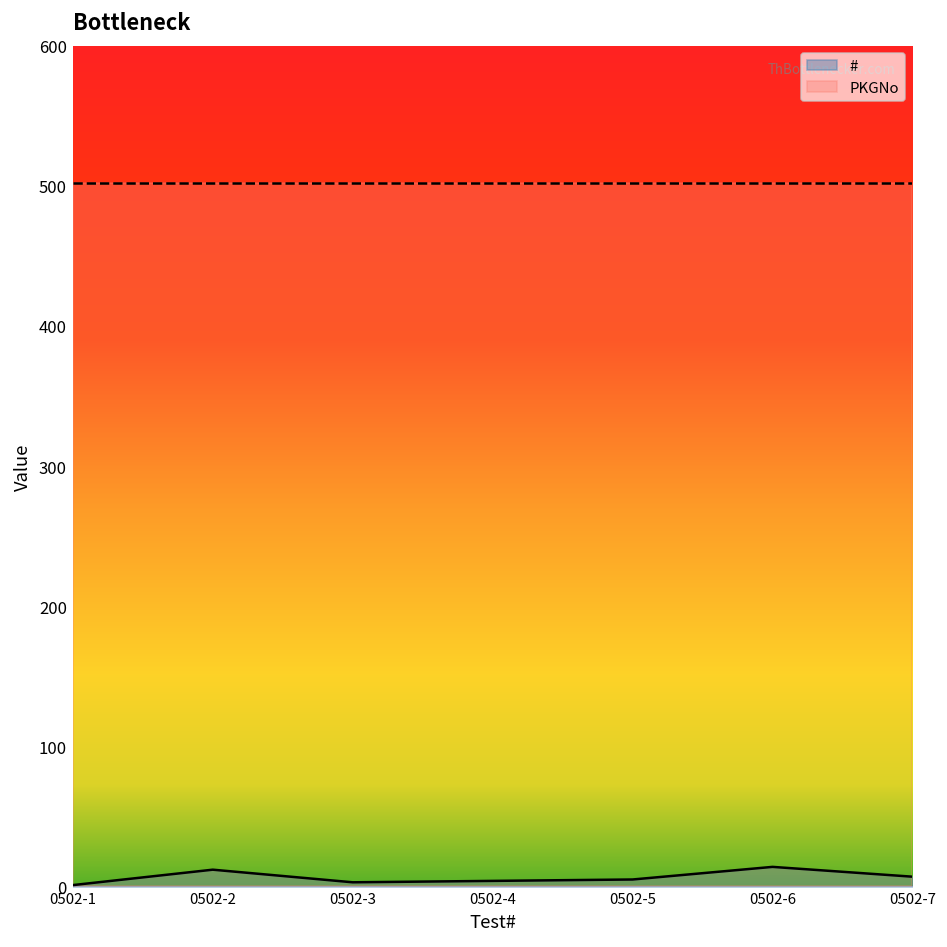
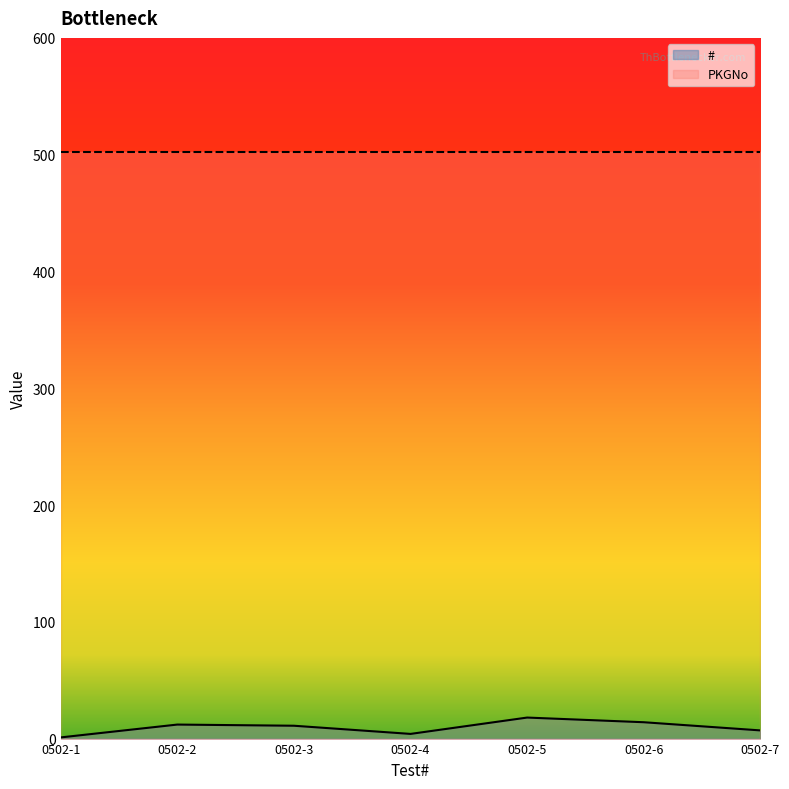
  {
    "#": {
      "0502-1": 1,
      "0502-2": 12,
-     "0502-3": 3,
+     "0502-3": 11,
      "0502-4": 4,
-     "0502-5": 5,
+     "0502-5": 18,
      "0502-6": 14,
      "0502-7": 7
    },
    "PKGNo": {
      "0502-1": 502,
      "0502-2": 502,
      "0502-3": 502,
      "0502-4": 502,
      "0502-5": 502,
      "0502-6": 502,
      "0502-7": 502
    }
  }
